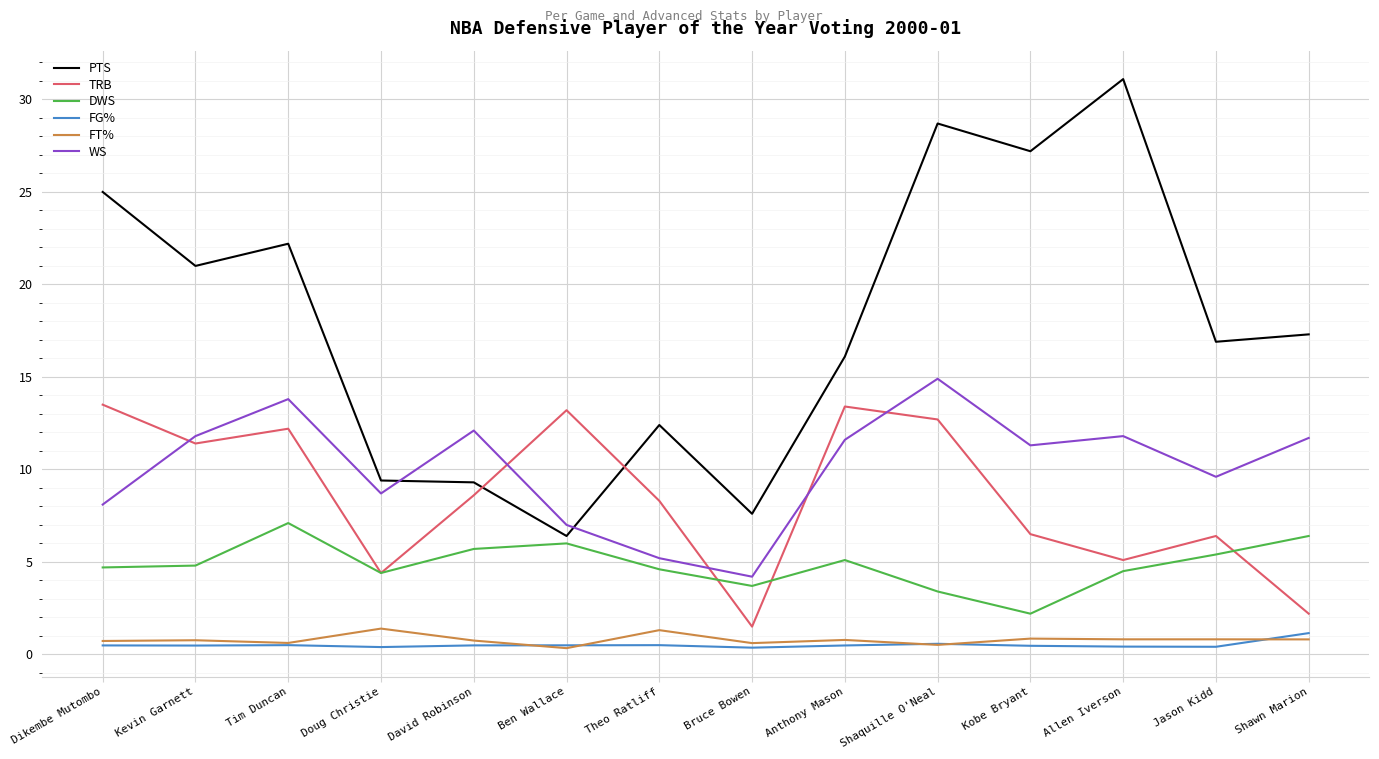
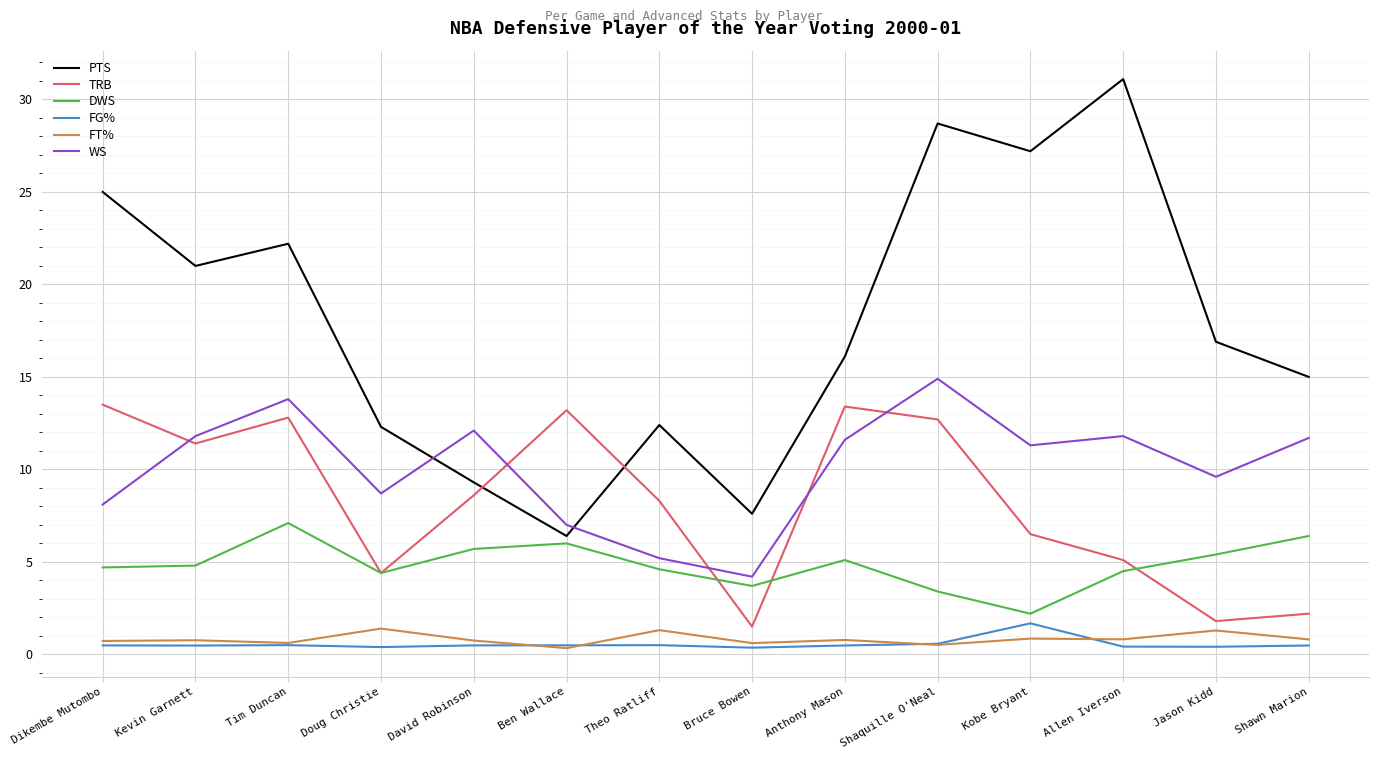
  {
    "PTS": {
      "Dikembe Mutombo": 25.0,
      "Kevin Garnett": 21.0,
      "Tim Duncan": 22.2,
-     "Doug Christie": 9.4,
+     "Doug Christie": 12.3,
      "David Robinson": 9.3,
      "Ben Wallace": 6.4,
      "Theo Ratliff": 12.4,
      "Bruce Bowen": 7.6,
      "Anthony Mason": 16.1,
      "Shaquille O'Neal": 28.7,
      "Kobe Bryant": 27.2,
      "Allen Iverson": 31.1,
      "Jason Kidd": 16.9,
-     "Shawn Marion": 17.3
+     "Shawn Marion": 15.0
    },
    "TRB": {
      "Dikembe Mutombo": 13.5,
      "Kevin Garnett": 11.4,
-     "Tim Duncan": 12.2,
+     "Tim Duncan": 12.8,
      "David Robinson": 8.6,
      "Ben Wallace": 13.2,
      "Theo Ratliff": 8.3,
      "Bruce Bowen": 1.5,
      "Anthony Mason": 13.4,
      "Shaquille O'Neal": 12.7,
      "Kobe Bryant": 6.5,
      "Allen Iverson": 5.1,
-     "Jason Kidd": 6.4,
+     "Jason Kidd": 1.8,
      "Shawn Marion": 2.2
    },
    "DWS": {
      "Dikembe Mutombo": 4.7,
      "Kevin Garnett": 4.8,
      "Tim Duncan": 7.1,
      "David Robinson": 5.7,
      "Ben Wallace": 6.0,
      "Theo Ratliff": 4.6,
      "Bruce Bowen": 3.7,
      "Anthony Mason": 5.1,
      "Shaquille O'Neal": 3.4,
      "Kobe Bryant": 2.2,
      "Allen Iverson": 4.5,
      "Jason Kidd": 5.4,
      "Shawn Marion": 6.4
    },
    "FG%": {
      "Dikembe Mutombo": 0.5,
      "Kevin Garnett": 0.5,
      "Doug Christie": 0.4,
      "David Robinson": 0.5,
      "Ben Wallace": 0.5,
      "Theo Ratliff": 0.5,
      "Bruce Bowen": 0.4,
      "Anthony Mason": 0.5,
-     "Kobe Bryant": 0.5,
+     "Kobe Bryant": 1.7,
      "Allen Iverson": 0.4,
      "Jason Kidd": 0.4,
-     "Shawn Marion": 1.2
+     "Shawn Marion": 0.5
    },
    "FT%": {
      "Dikembe Mutombo": 0.7,
      "Kevin Garnett": 0.8,
      "Doug Christie": 1.4,
      "David Robinson": 0.7,
      "Ben Wallace": 0.3,
      "Theo Ratliff": 1.3,
      "Bruce Bowen": 0.6,
      "Anthony Mason": 0.8,
      "Kobe Bryant": 0.9,
      "Allen Iverson": 0.8,
-     "Jason Kidd": 0.8,
+     "Jason Kidd": 1.3,
      "Shawn Marion": 0.8
    },
    "WS": {
      "Dikembe Mutombo": 8.1,
      "Kevin Garnett": 11.8,
      "Tim Duncan": 13.8,
      "Doug Christie": 8.7,
      "David Robinson": 12.1,
      "Ben Wallace": 7.0,
      "Theo Ratliff": 5.2,
      "Bruce Bowen": 4.2,
      "Anthony Mason": 11.6,
      "Shaquille O'Neal": 14.9,
      "Kobe Bryant": 11.3,
      "Allen Iverson": 11.8,
      "Jason Kidd": 9.6,
      "Shawn Marion": 11.7
    }
  }
